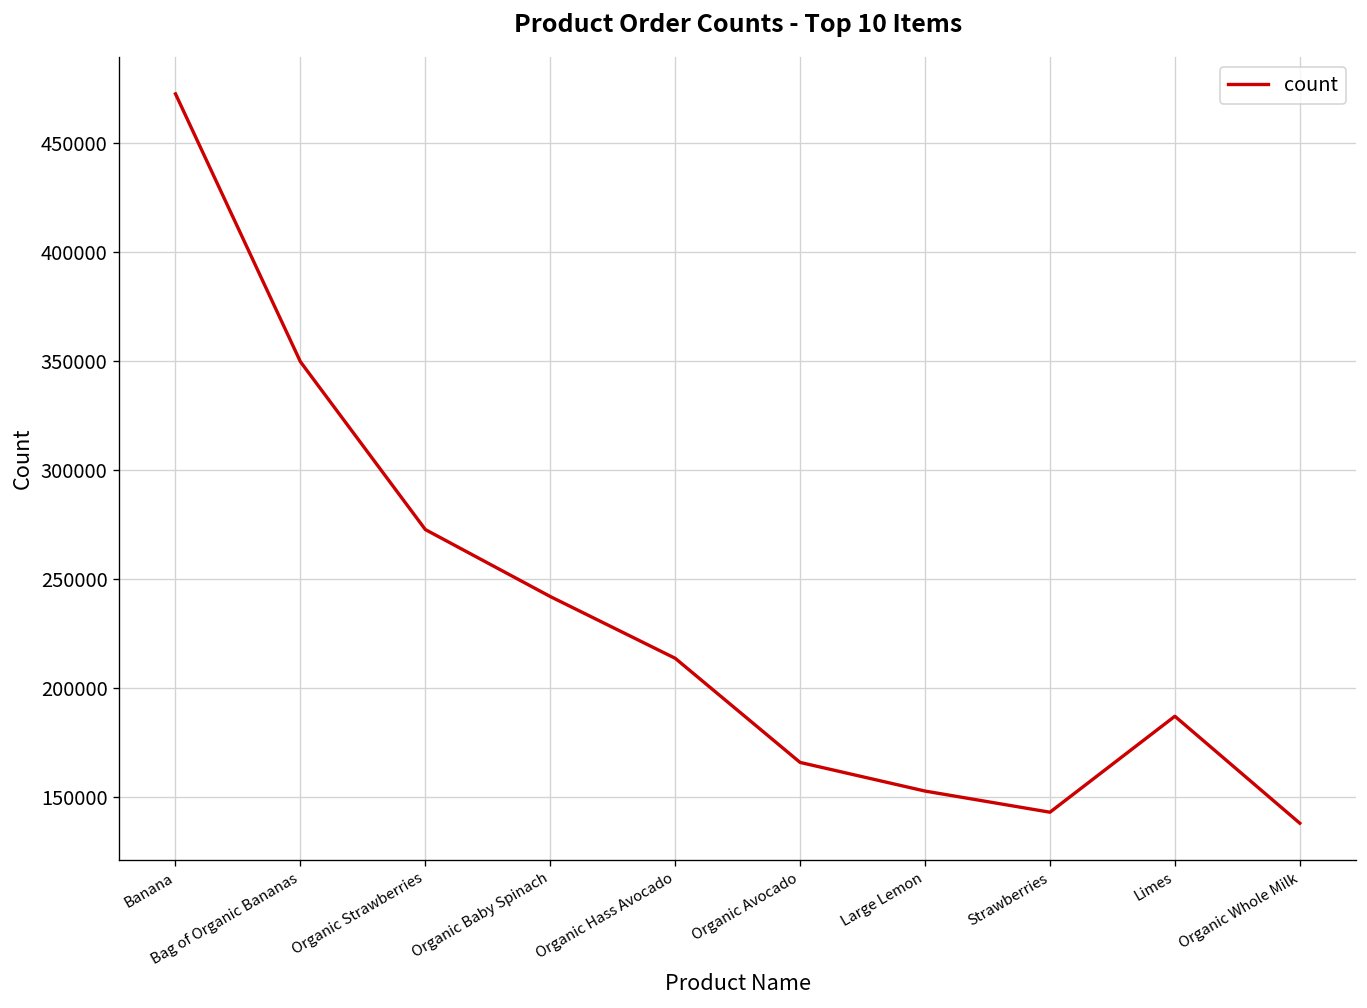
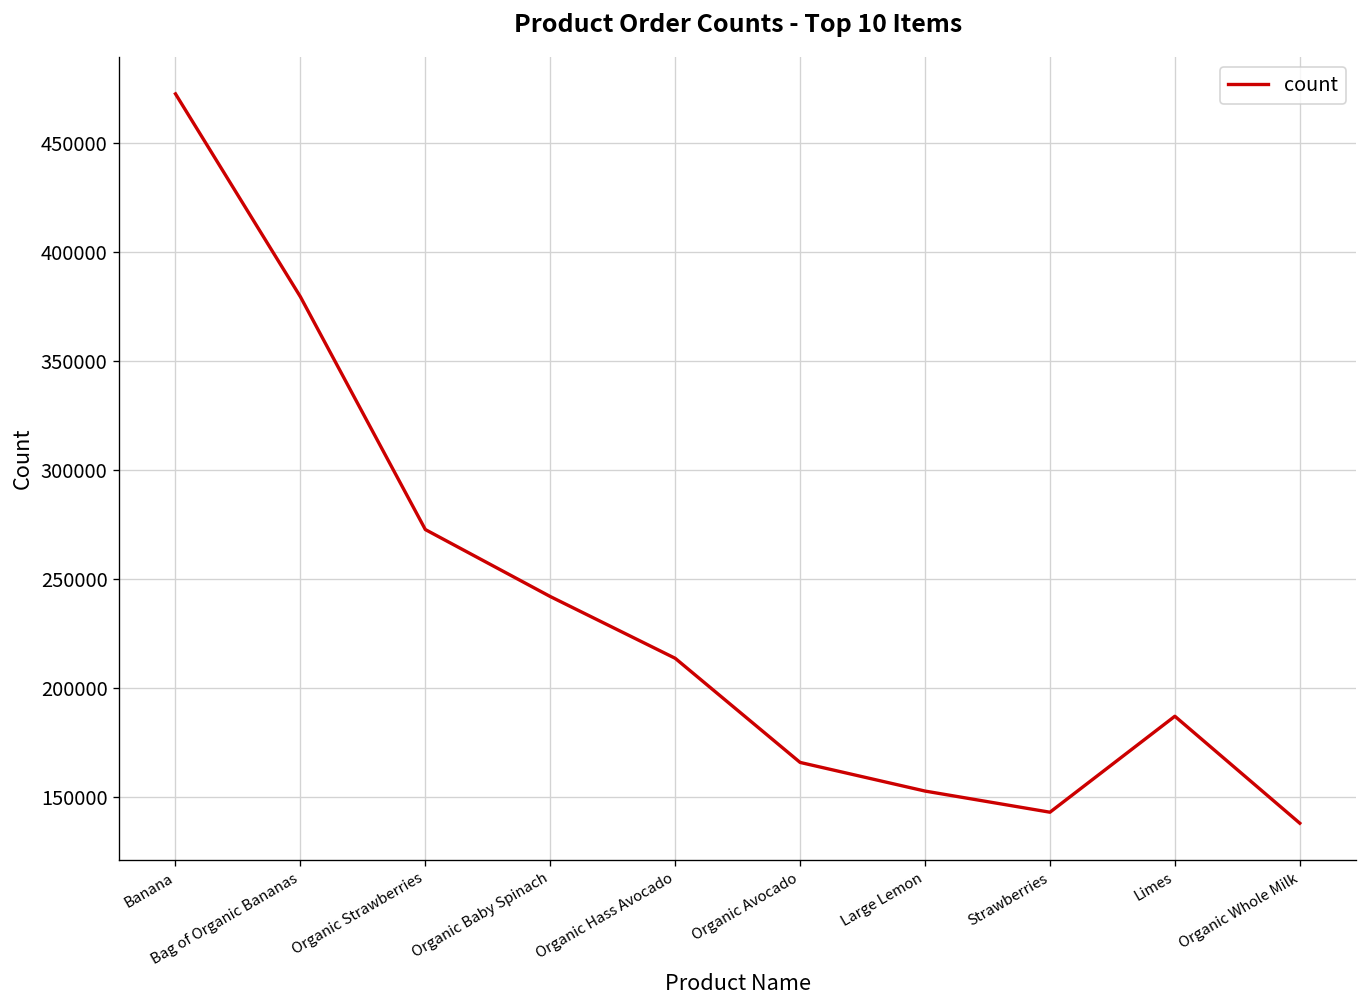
  {
    "Banana": 473000,
-   "Bag of Organic Bananas": 350000,
+   "Bag of Organic Bananas": 379000,
    "Organic Strawberries": 273000,
    "Organic Baby Spinach": 242000,
    "Organic Hass Avocado": 214000,
    "Organic Avocado": 166000,
    "Large Lemon": 153000,
    "Strawberries": 143000,
    "Limes": 187000,
    "Organic Whole Milk": 138000
  }
